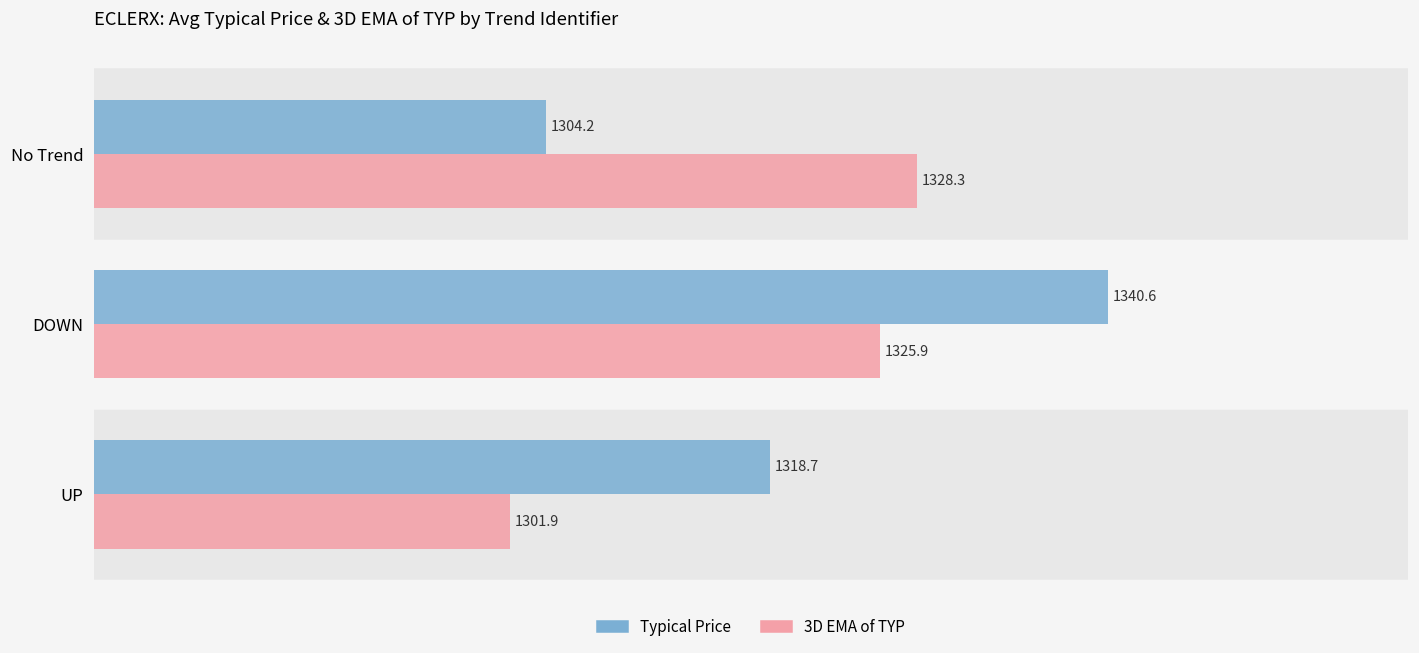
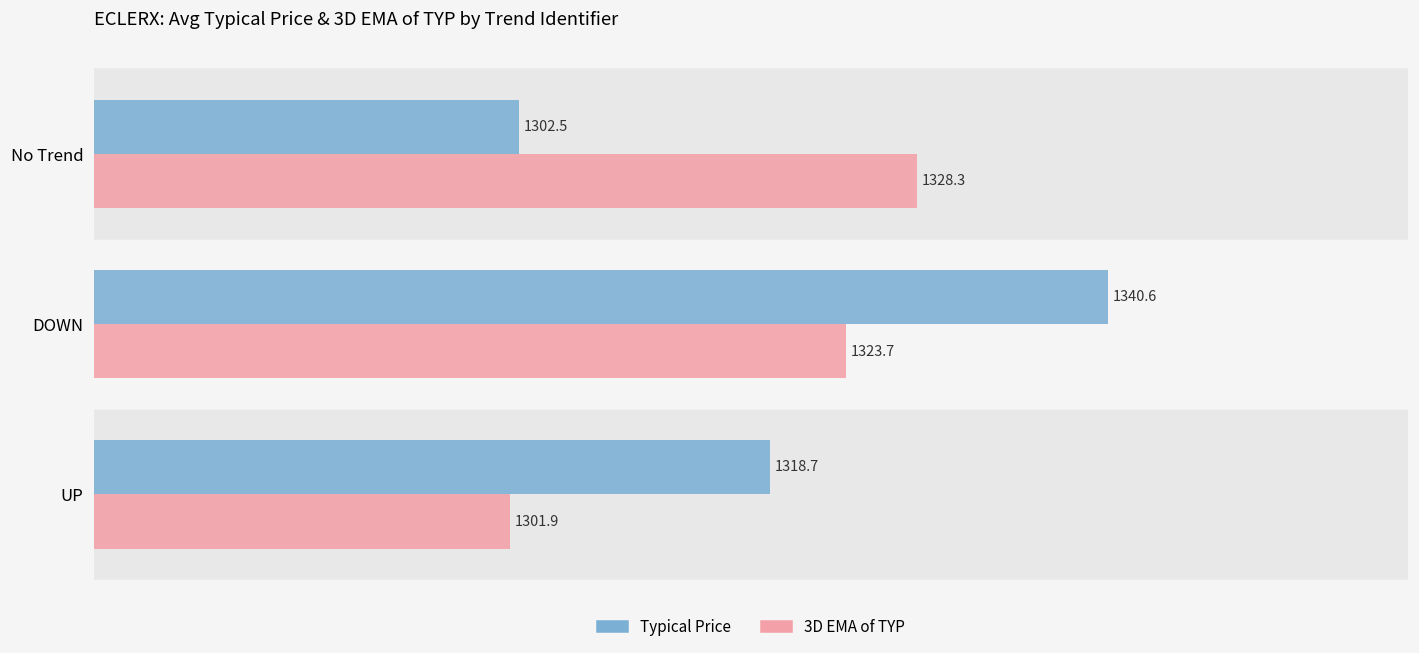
  {
    "Typical Price": {
-     "No Trend": 1304.2,
+     "No Trend": 1302.5,
      "DOWN": 1340.6,
      "UP": 1318.7
    },
    "3D EMA of TYP": {
      "No Trend": 1328.3,
-     "DOWN": 1325.9,
+     "DOWN": 1323.7,
      "UP": 1301.9
    }
  }
